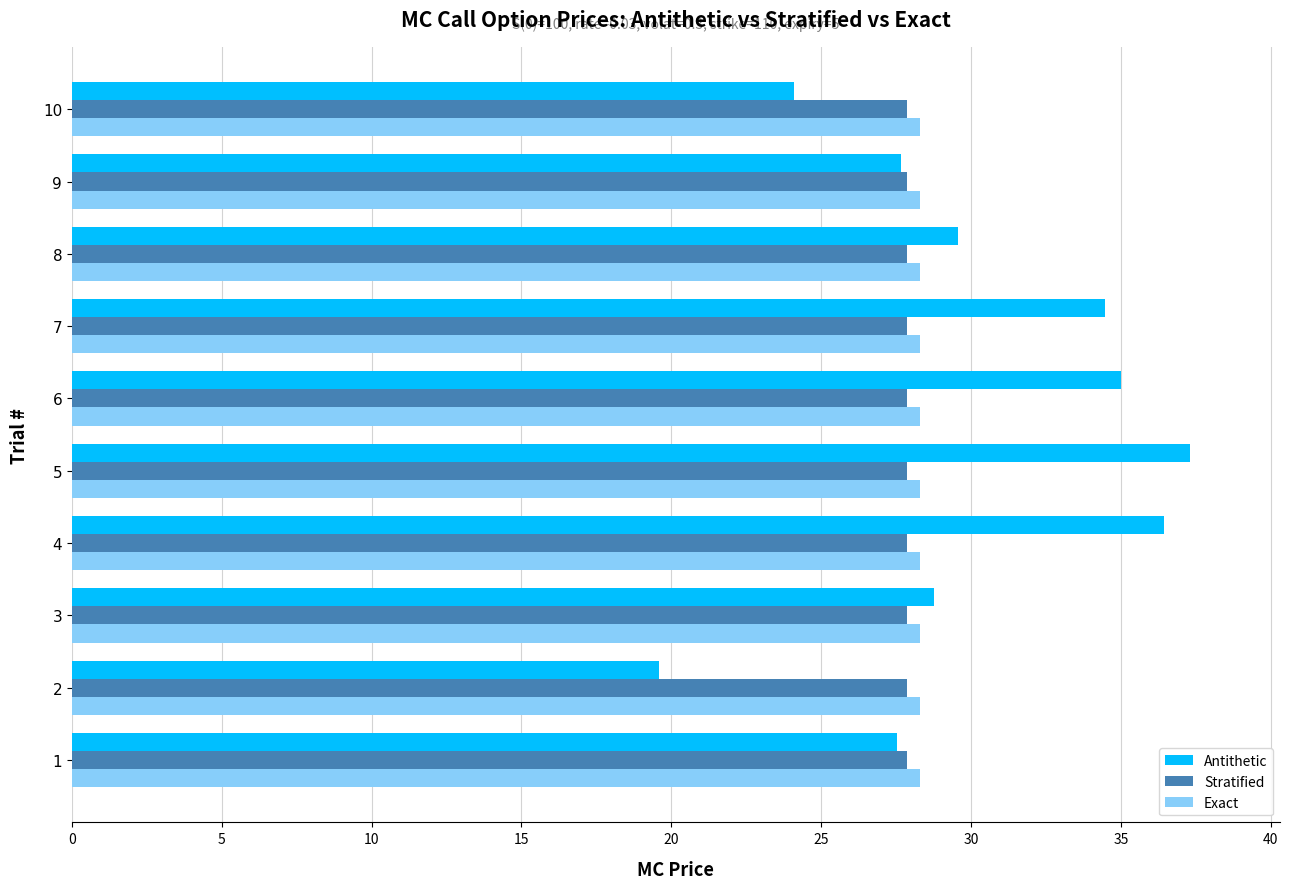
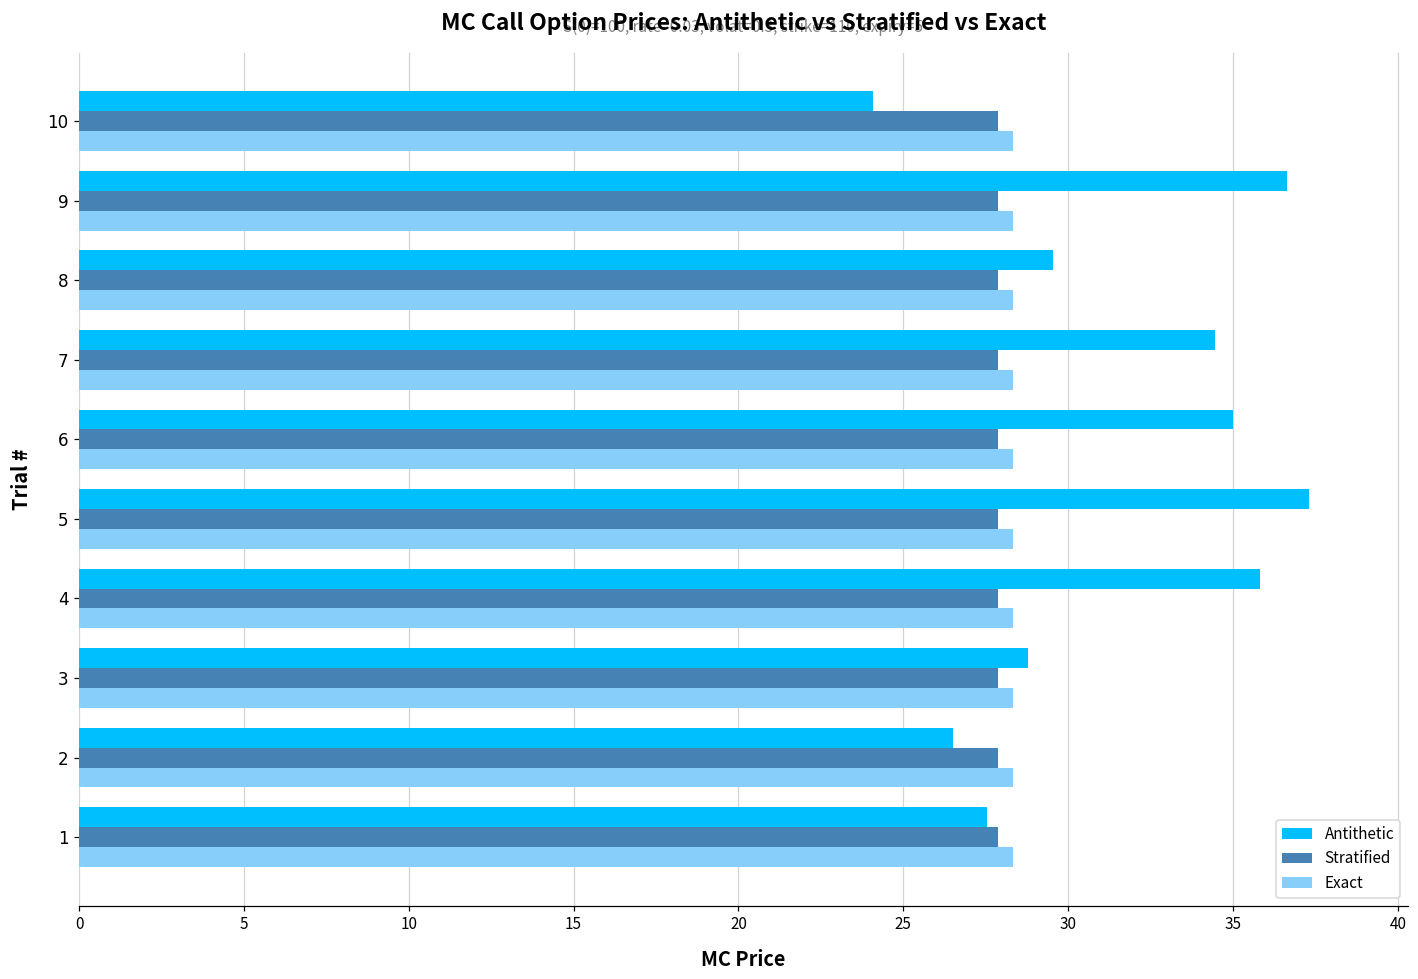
  {
    "Antithetic": {
      "10": 24.1,
-     "9": 27.7,
+     "9": 36.6,
      "8": 29.5,
      "7": 34.5,
      "6": 35.0,
      "5": 37.3,
-     "4": 36.4,
+     "4": 35.8,
      "3": 28.8,
-     "2": 19.6,
+     "2": 26.5,
      "1": 27.5
    },
    "Stratified": {
      "10": 27.9,
      "9": 27.9,
      "8": 27.9,
      "7": 27.9,
      "6": 27.9,
      "5": 27.9,
      "4": 27.9,
      "3": 27.9,
      "2": 27.9,
      "1": 27.9
    },
    "Exact": {
      "10": 28.3,
      "9": 28.3,
      "8": 28.3,
      "7": 28.3,
      "6": 28.3,
      "5": 28.3,
      "4": 28.3,
      "3": 28.3,
      "2": 28.3,
      "1": 28.3
    }
  }
